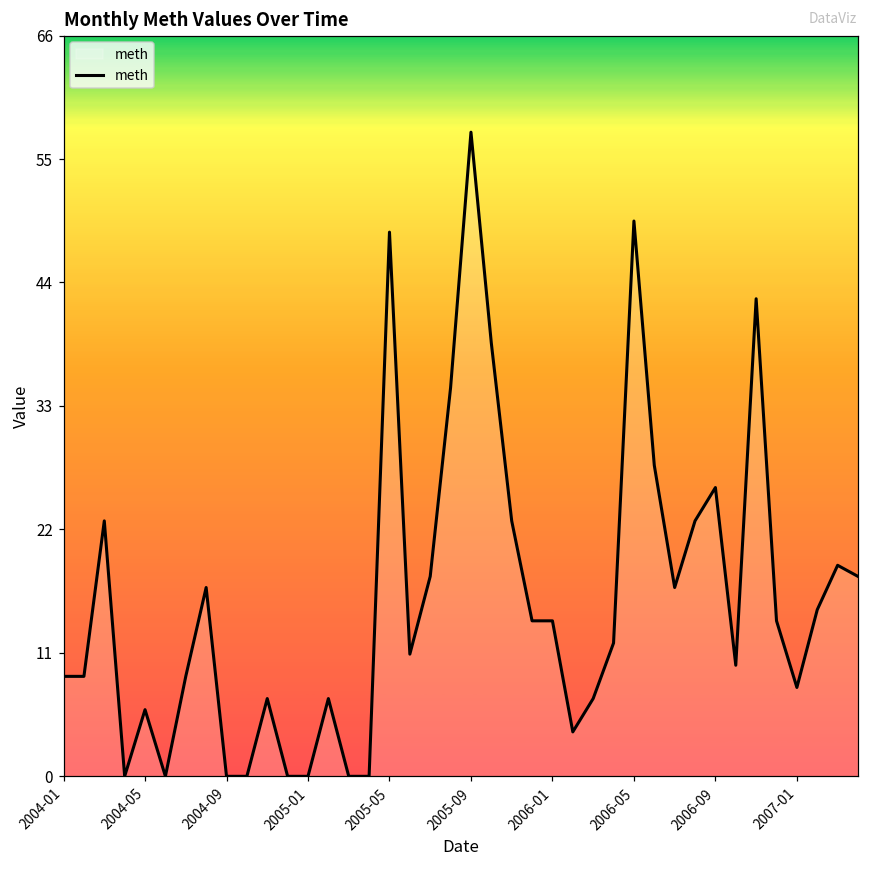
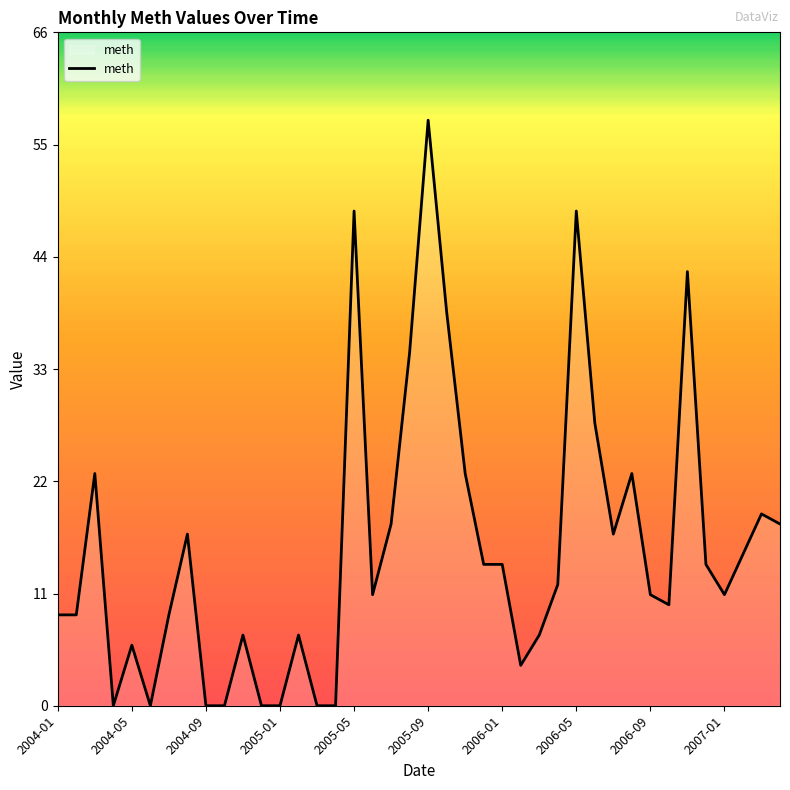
  {
    "2004-01": 9,
    "2004-05": 6,
    "2004-09": 0,
    "2005-01": 0,
    "2005-05": 49,
    "2005-09": 58,
    "2006-01": 14,
-   "2006-05": 50,
-   "2006-09": 26,
-   "2007-01": 8
+   "2006-05": 49,
+   "2006-09": 11,
+   "2007-01": 11
  }
